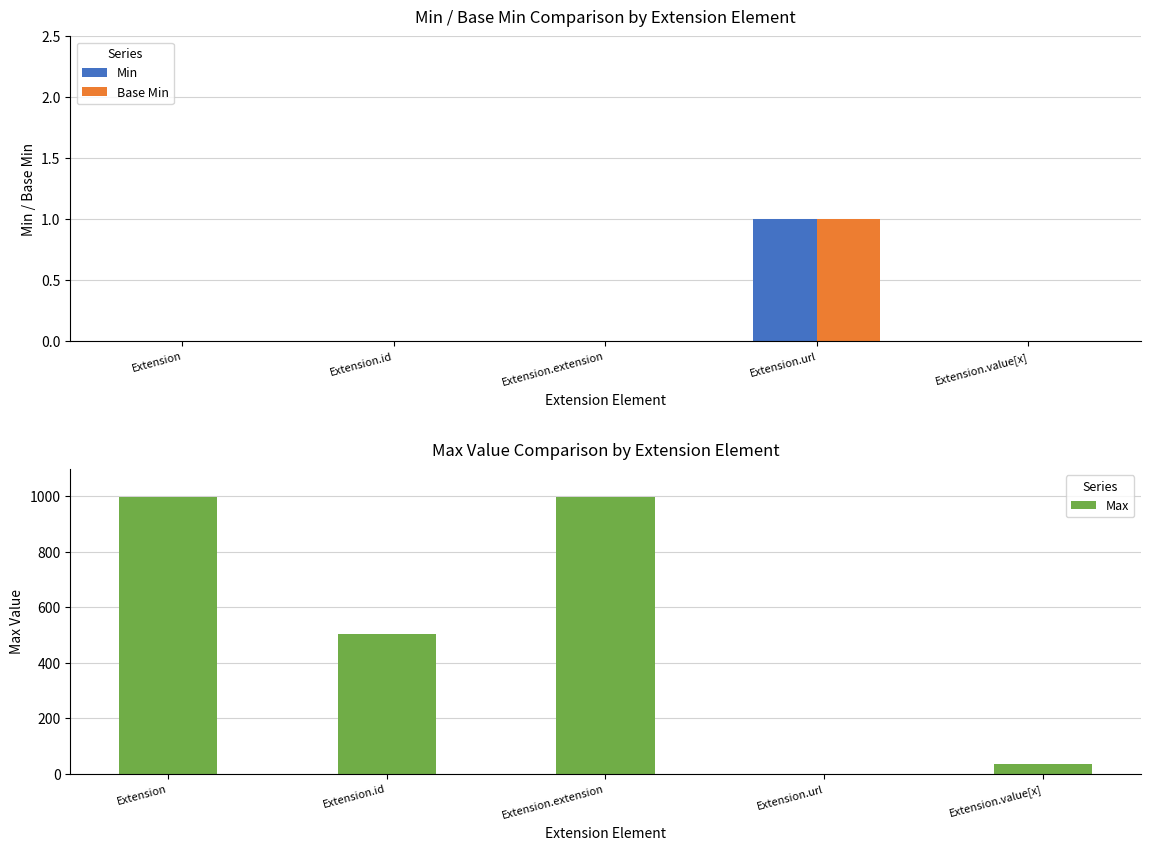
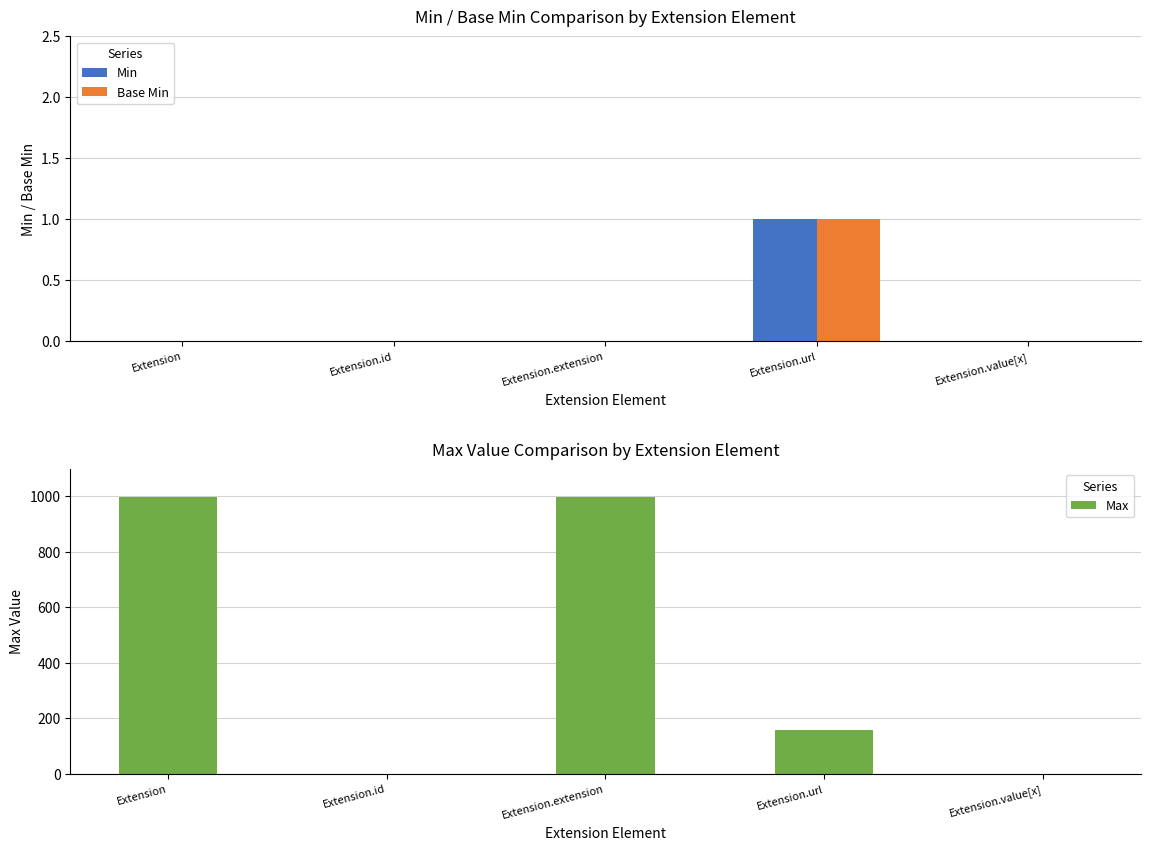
  {
    "Min / Base Min Comparison by Extension Element": {
      "Min": {
        "Extension": 0.00,
        "Extension.id": 0.00,
        "Extension.extension": 0.00,
        "Extension.url": 1.00,
        "Extension.value[x]": 0.00
      },
      "Base Min": {
        "Extension": 0.00,
        "Extension.id": 0.00,
        "Extension.extension": 0.00,
        "Extension.url": 1.00,
        "Extension.value[x]": 0.00
      }
    },
    "Max Value Comparison by Extension Element": {
      "Extension": 1000,
-     "Extension.id": 510,
+     "Extension.id": 0,
      "Extension.extension": 1000,
-     "Extension.url": 0,
-     "Extension.value[x]": 40
+     "Extension.url": 160,
+     "Extension.value[x]": 0
    }
  }
